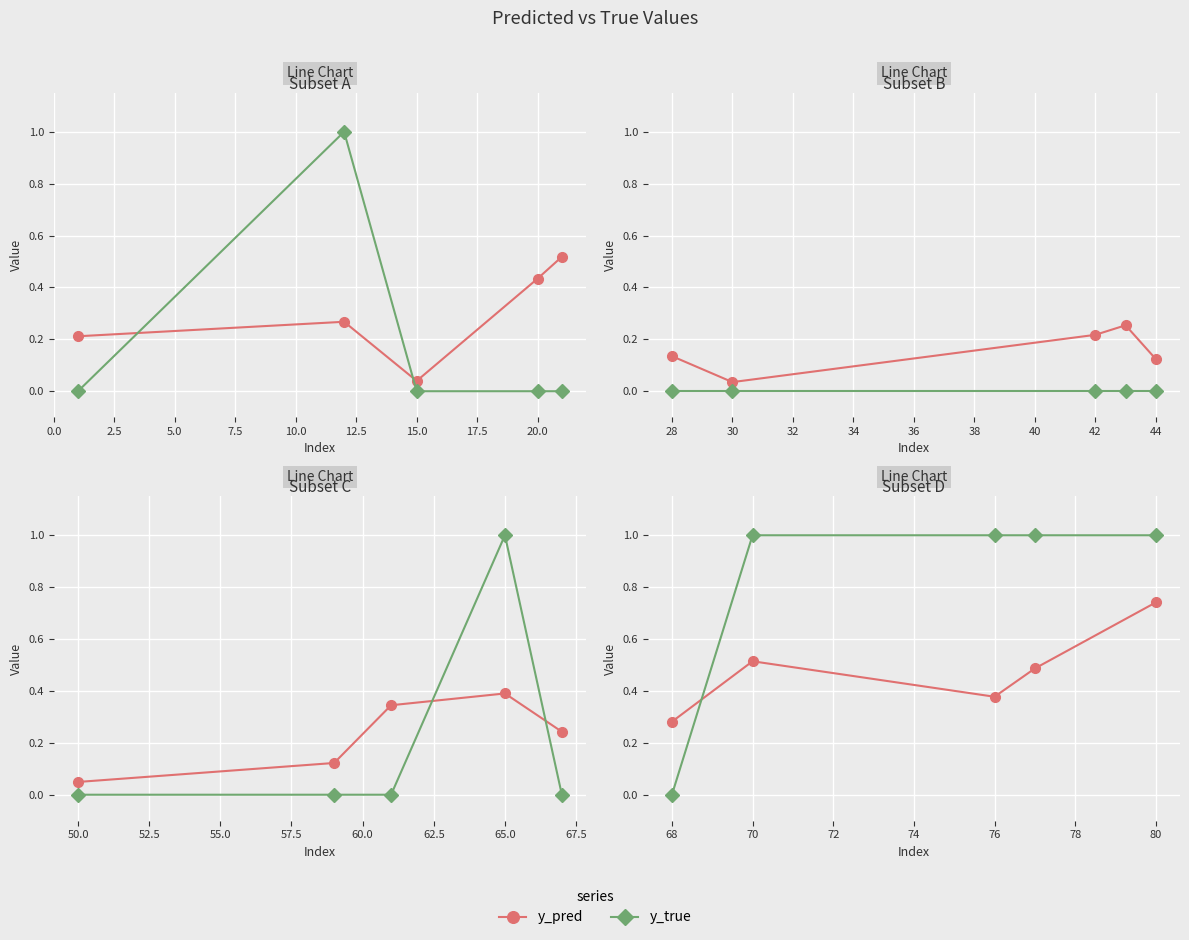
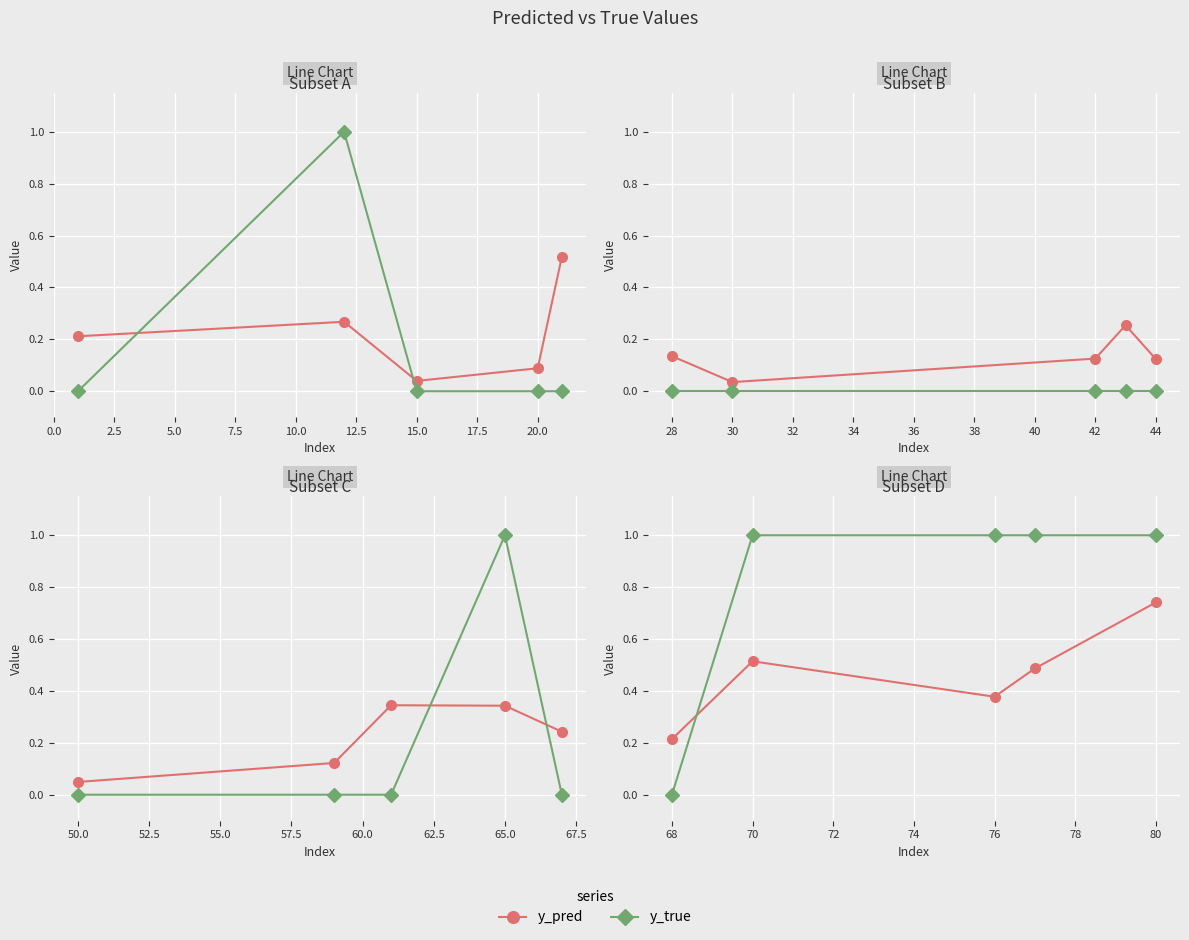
  {
    "Subset A": {
      "y_pred": {
        "15.0": 0.04,
-       "20.0": 0.43
+       "20.0": 0.09
      },
      "y_true": {
        "15.0": 0.00,
        "20.0": 0.00
      }
    },
    "Subset B": {
      "y_pred": {
        "28": 0.14,
        "30": 0.04,
-       "42": 0.22,
+       "42": 0.13,
        "44": 0.12
      },
      "y_true": {
        "28": 0.00,
        "30": 0.00,
        "42": 0.00,
        "44": 0.00
      }
    },
    "Subset C": {
      "y_pred": {
        "50.0": 0.05,
-       "65.0": 0.39
+       "65.0": 0.34
      },
      "y_true": {
        "50.0": 0.00,
        "65.0": 1.00
      }
    },
    "Subset D": {
      "y_pred": {
-       "68": 0.28,
+       "68": 0.21,
        "70": 0.51,
        "76": 0.38,
        "80": 0.74
      },
      "y_true": {
        "68": 0.00,
        "70": 1.00,
        "76": 1.00,
        "80": 1.00
      }
    }
  }
